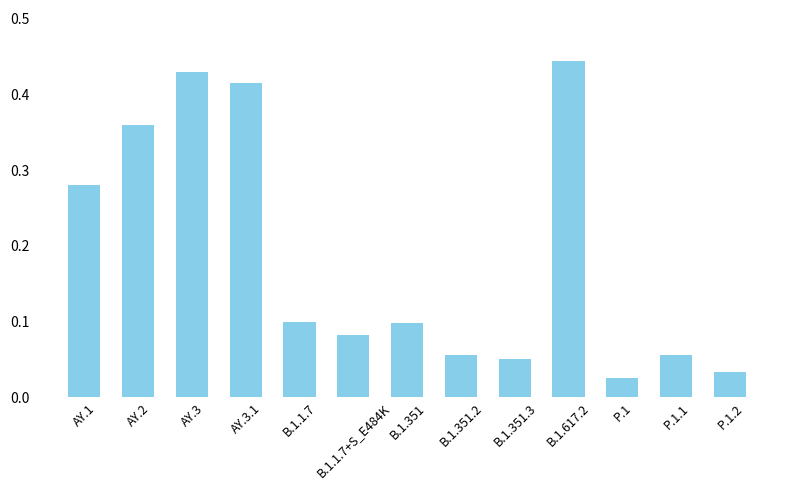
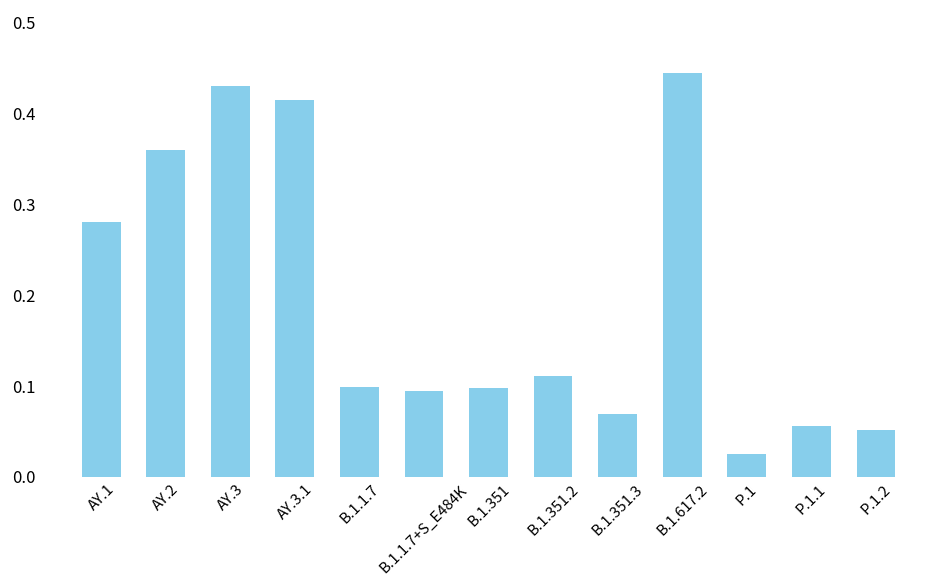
  {
    "AY.1": 0.28,
    "AY.2": 0.36,
    "AY.3": 0.43,
    "AY.3.1": 0.41,
    "B.1.1.7": 0.10,
-   "B.1.1.7+S_E484K": 0.08,
+   "B.1.1.7+S_E484K": 0.09,
    "B.1.351": 0.10,
-   "B.1.351.2": 0.06,
-   "B.1.351.3": 0.05,
+   "B.1.351.2": 0.11,
+   "B.1.351.3": 0.07,
    "B.1.617.2": 0.45,
    "P.1": 0.03,
    "P.1.1": 0.06,
-   "P.1.2": 0.03
+   "P.1.2": 0.05
  }
